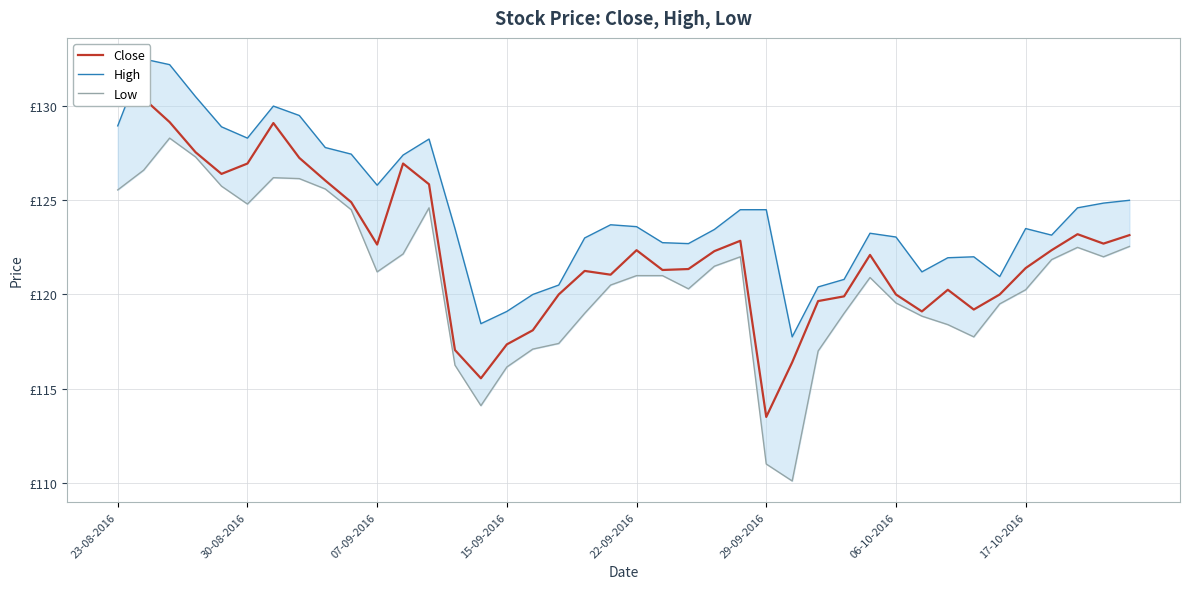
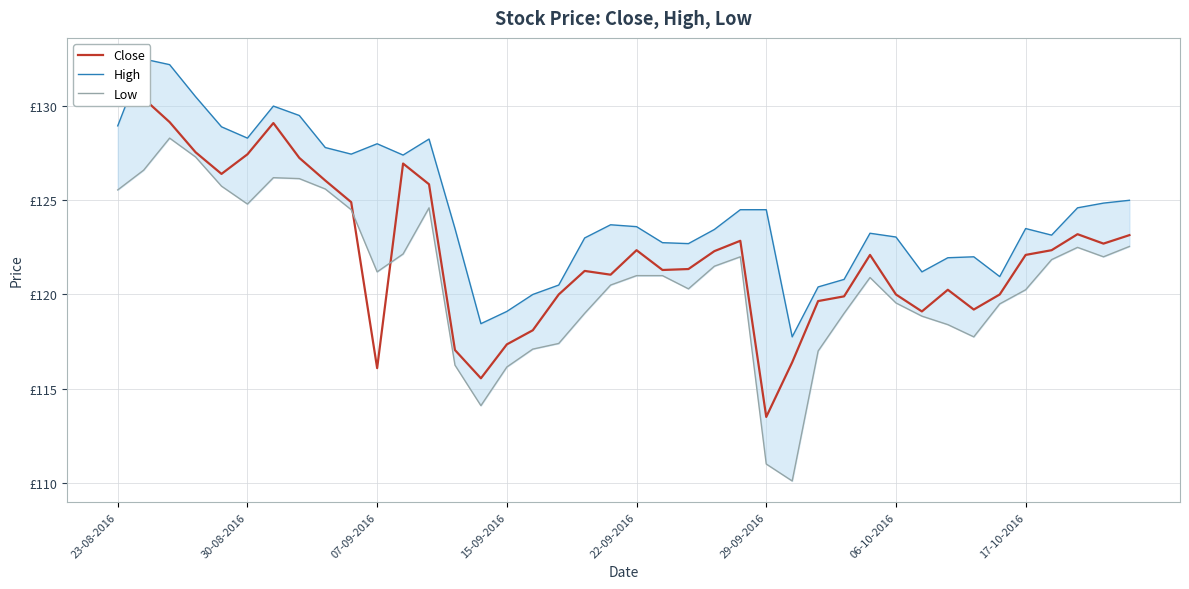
  {
    "Close": {
-     "30-08-2016": "£127.0",
-     "07-09-2016": "£122.7",
+     "30-08-2016": "£127.4",
+     "07-09-2016": "£116.1",
      "15-09-2016": "£117.4",
      "22-09-2016": "£122.4",
      "29-09-2016": "£113.5",
      "06-10-2016": "£120.0",
-     "17-10-2016": "£121.4"
+     "17-10-2016": "£122.1"
    },
    "High": {
      "23-08-2016": "£129.0",
      "30-08-2016": "£128.3",
-     "07-09-2016": "£125.8",
+     "07-09-2016": "£128.0",
      "15-09-2016": "£119.1",
      "22-09-2016": "£123.6",
      "29-09-2016": "£124.5",
      "06-10-2016": "£123.1",
      "17-10-2016": "£123.5"
    },
    "Low": {
      "23-08-2016": "£125.6",
      "30-08-2016": "£124.8",
      "07-09-2016": "£121.2",
      "15-09-2016": "£116.2",
      "22-09-2016": "£121.0",
      "29-09-2016": "£111.0",
      "06-10-2016": "£119.6",
      "17-10-2016": "£120.3"
    }
  }
